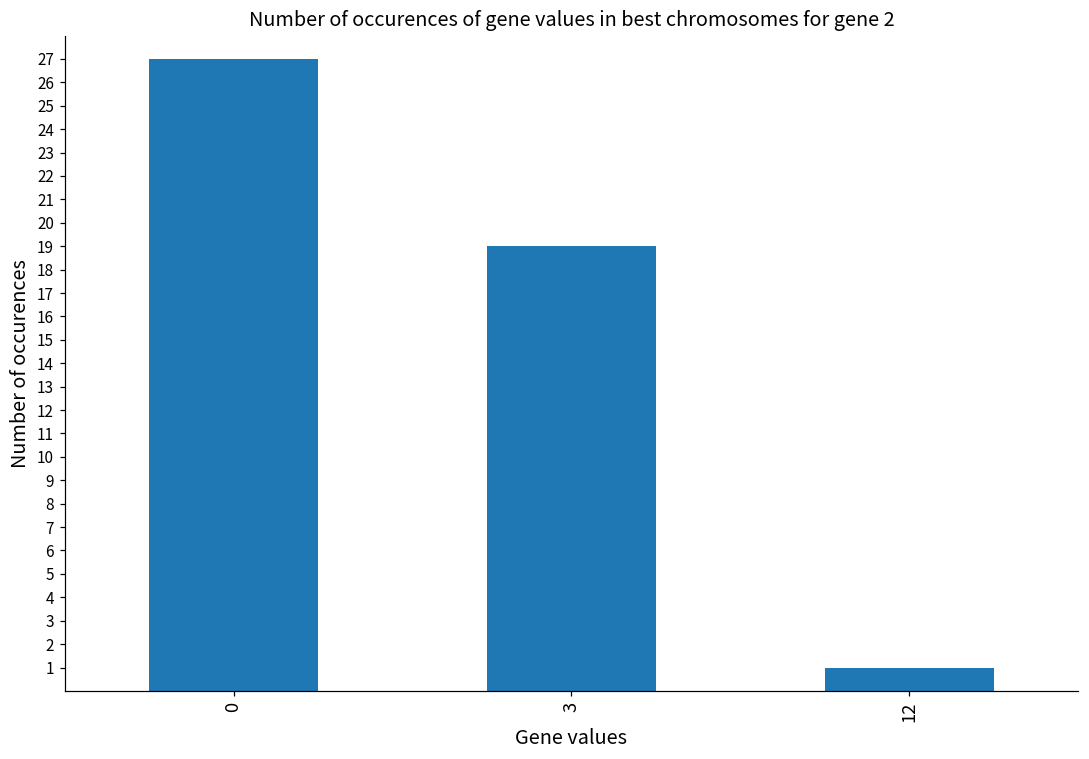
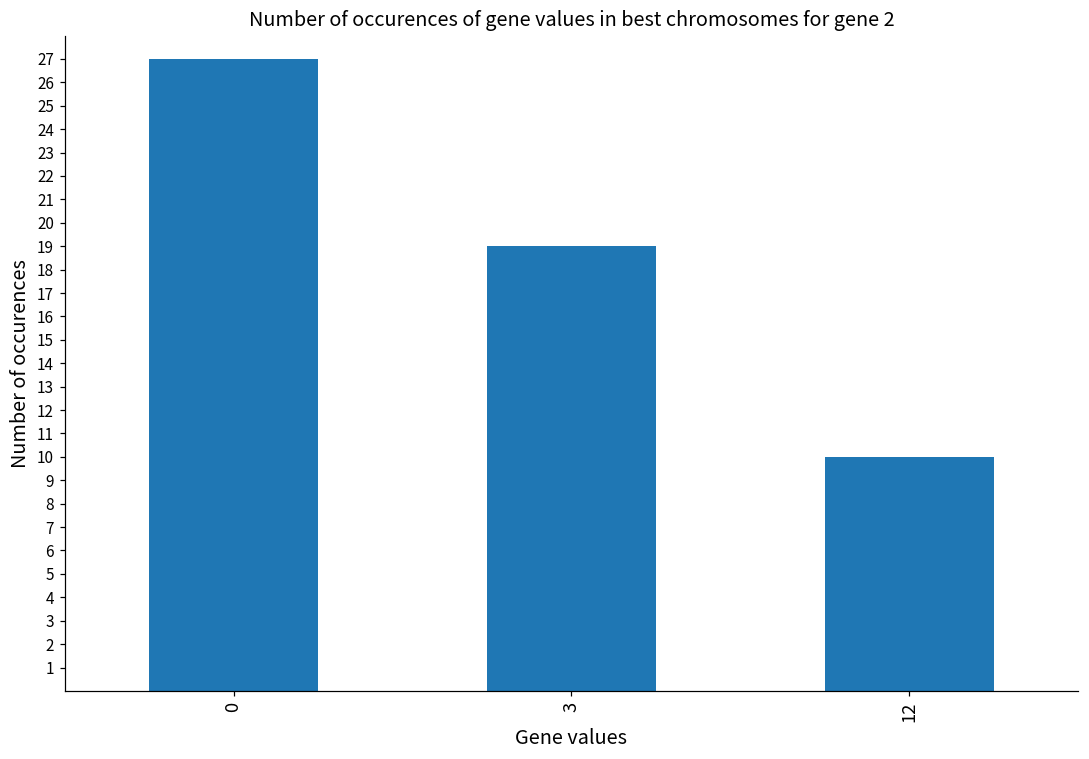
  {
    "0": 27,
    "3": 19,
-   "12": 1
+   "12": 10
  }
